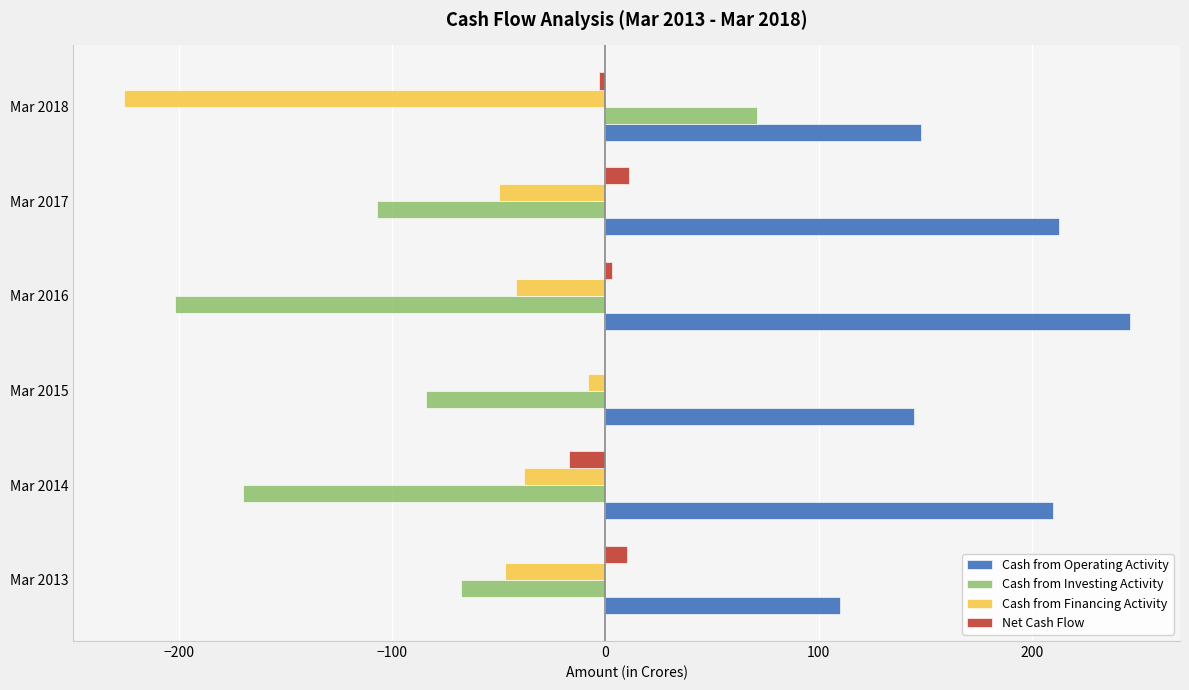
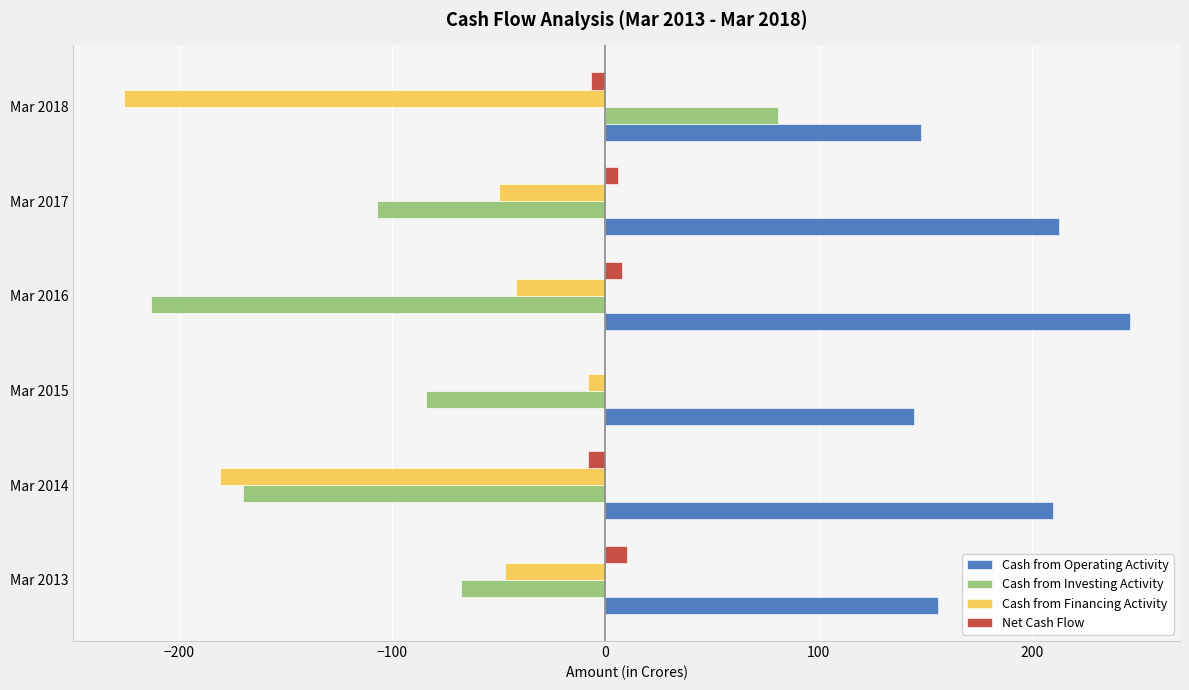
  {
    "Cash from Operating Activity": {
      "Mar 2018": 148,
      "Mar 2017": 213,
      "Mar 2016": 246,
      "Mar 2015": 145,
      "Mar 2014": 210,
-     "Mar 2013": 110
+     "Mar 2013": 156
    },
    "Cash from Investing Activity": {
-     "Mar 2018": 71,
+     "Mar 2018": 81,
      "Mar 2017": -107,
-     "Mar 2016": -202,
+     "Mar 2016": -213,
      "Mar 2015": -84,
      "Mar 2014": -170,
      "Mar 2013": -68
    },
    "Cash from Financing Activity": {
      "Mar 2018": -226,
      "Mar 2017": -50,
      "Mar 2016": -42,
      "Mar 2015": -8,
-     "Mar 2014": -38,
+     "Mar 2014": -181,
      "Mar 2013": -47
    },
    "Net Cash Flow": {
-     "Mar 2018": -3,
-     "Mar 2017": 11,
-     "Mar 2016": 3,
+     "Mar 2018": -7,
+     "Mar 2017": 6,
+     "Mar 2016": 8,
      "Mar 2015": 0,
-     "Mar 2014": -17,
+     "Mar 2014": -8,
      "Mar 2013": 10
    }
  }
